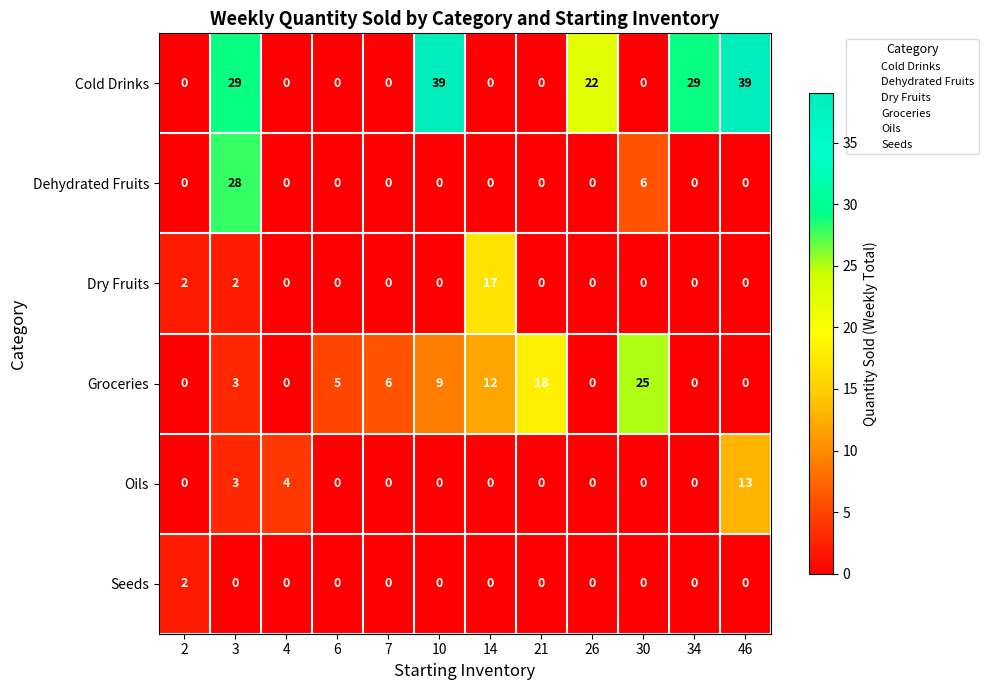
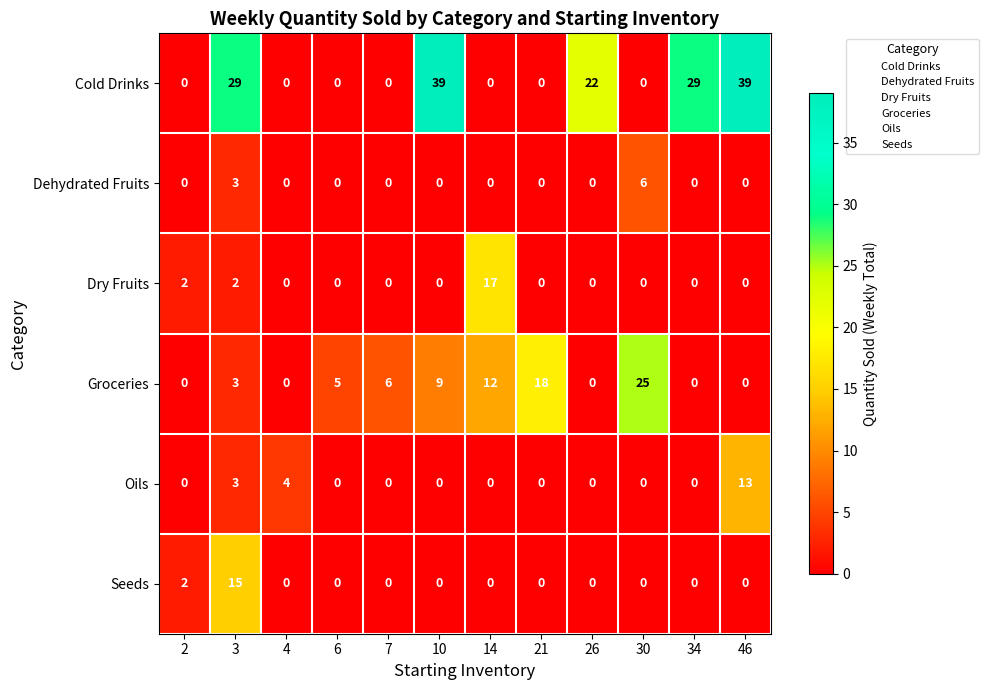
  {
    "Cold Drinks": {
      "2": 0,
      "3": 29,
      "4": 0,
      "6": 0,
      "7": 0,
      "10": 39,
      "14": 0,
      "21": 0,
      "26": 22,
      "30": 0,
      "34": 29,
      "46": 39
    },
    "Dehydrated Fruits": {
      "2": 0,
-     "3": 28,
+     "3": 3,
      "4": 0,
      "6": 0,
      "7": 0,
      "10": 0,
      "14": 0,
      "21": 0,
      "26": 0,
      "30": 6,
      "34": 0,
      "46": 0
    },
    "Dry Fruits": {
      "2": 2,
      "3": 2,
      "4": 0,
      "6": 0,
      "7": 0,
      "10": 0,
      "14": 17,
      "21": 0,
      "26": 0,
      "30": 0,
      "34": 0,
      "46": 0
    },
    "Groceries": {
      "2": 0,
      "3": 3,
      "4": 0,
      "6": 5,
      "7": 6,
      "10": 9,
      "14": 12,
      "21": 18,
      "26": 0,
      "30": 25,
      "34": 0,
      "46": 0
    },
    "Oils": {
      "2": 0,
      "3": 3,
      "4": 4,
      "6": 0,
      "7": 0,
      "10": 0,
      "14": 0,
      "21": 0,
      "26": 0,
      "30": 0,
      "34": 0,
      "46": 13
    },
    "Seeds": {
      "2": 2,
-     "3": 0,
+     "3": 15,
      "4": 0,
      "6": 0,
      "7": 0,
      "10": 0,
      "14": 0,
      "21": 0,
      "26": 0,
      "30": 0,
      "34": 0,
      "46": 0
    }
  }
